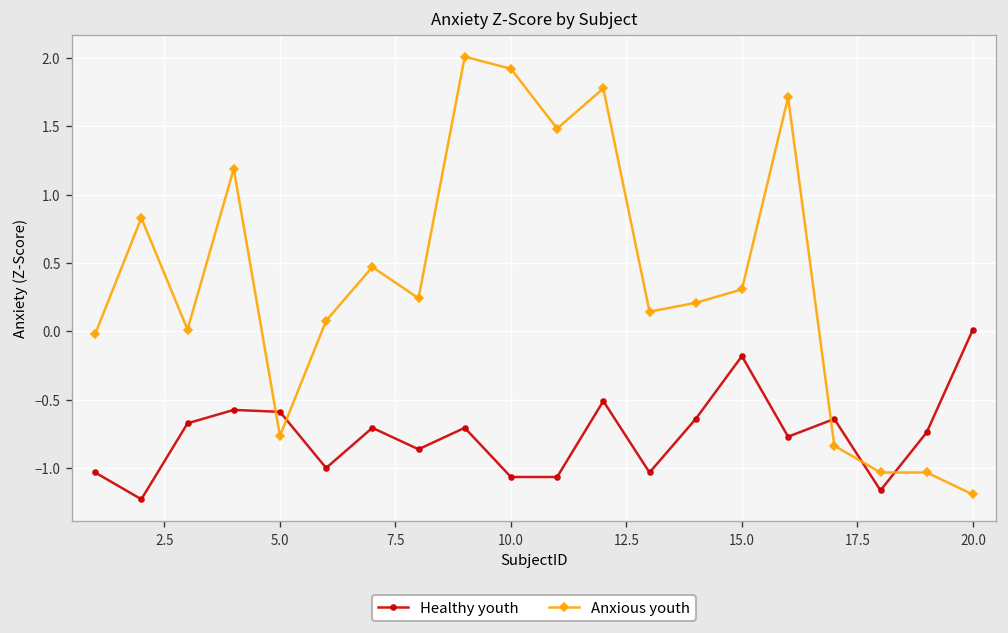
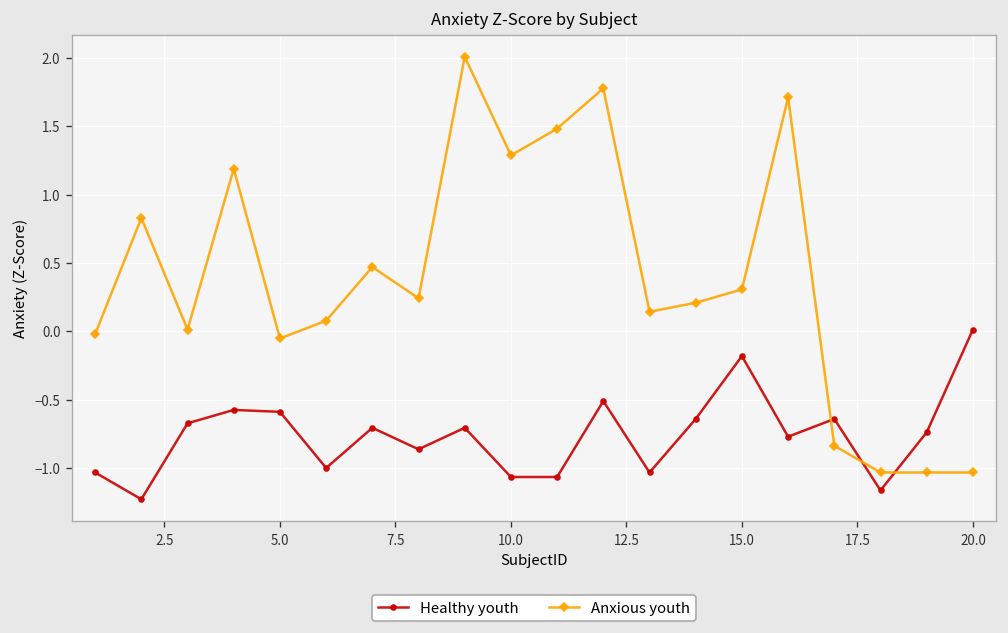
  {
    "Healthy youth": {
      "5.0": -0.59,
      "10.0": -1.07,
      "15.0": -0.18,
      "20.0": 0.01
    },
    "Anxious youth": {
-     "5.0": -0.77,
-     "10.0": 1.92,
+     "5.0": -0.05,
+     "10.0": 1.29,
      "15.0": 0.31,
-     "20.0": -1.20
+     "20.0": -1.03
    }
  }
